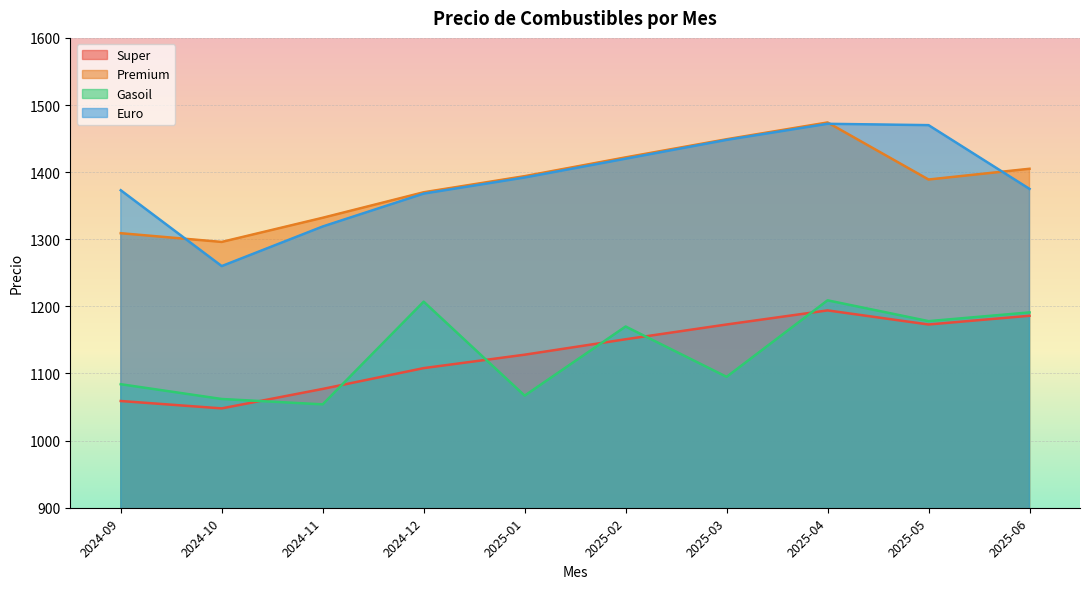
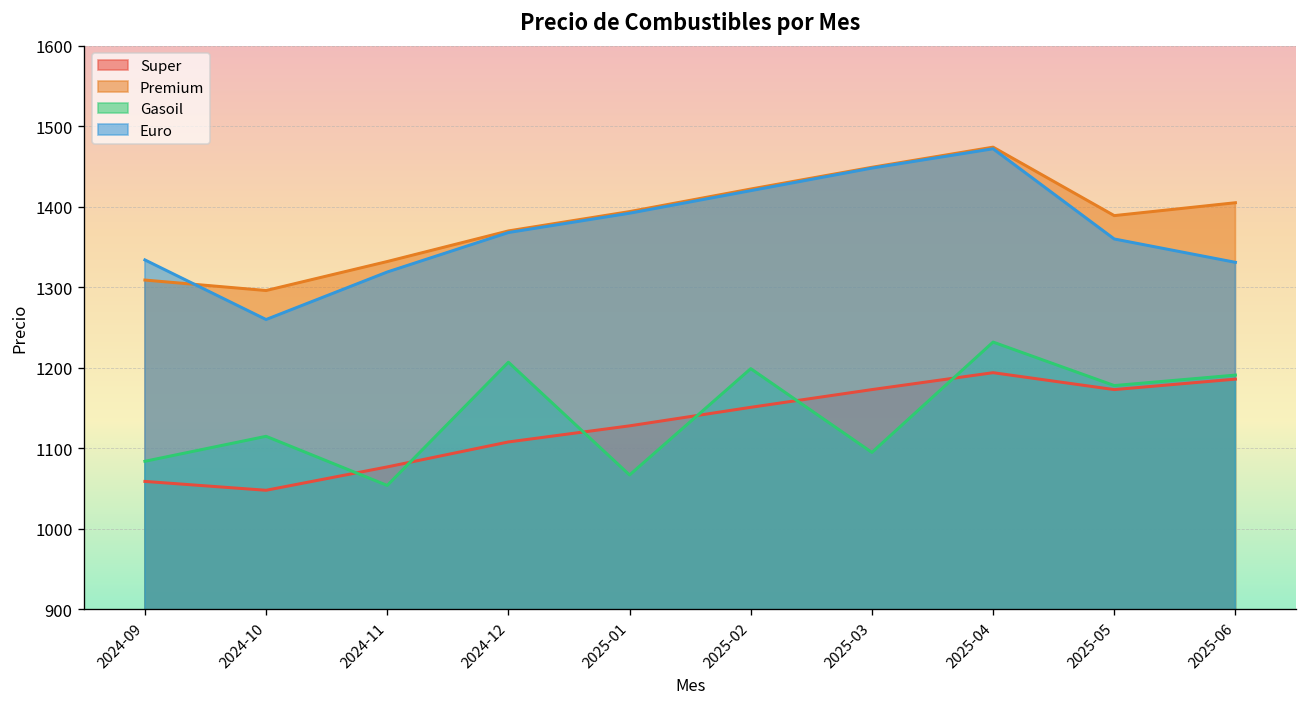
  {
    "Gasoil": {
      "2024-09": 1080,
-     "2024-10": 1060,
+     "2024-10": 1120,
      "2024-11": 1050,
      "2024-12": 1210,
      "2025-01": 1070,
-     "2025-02": 1170,
+     "2025-02": 1200,
      "2025-03": 1100,
-     "2025-04": 1210,
+     "2025-04": 1230,
      "2025-05": 1180,
      "2025-06": 1190
    },
    "Euro": {
-     "2024-09": 1370,
+     "2024-09": 1330,
      "2024-10": 1260,
      "2024-11": 1320,
-     "2025-05": 1470,
-     "2025-06": 1380
+     "2025-05": 1360,
+     "2025-06": 1330
    }
  }
